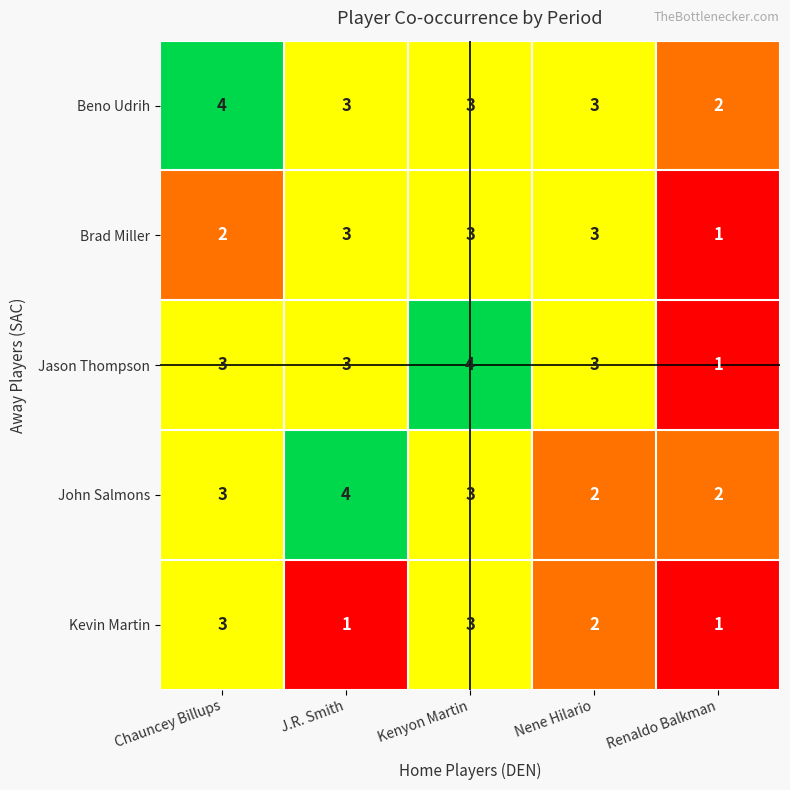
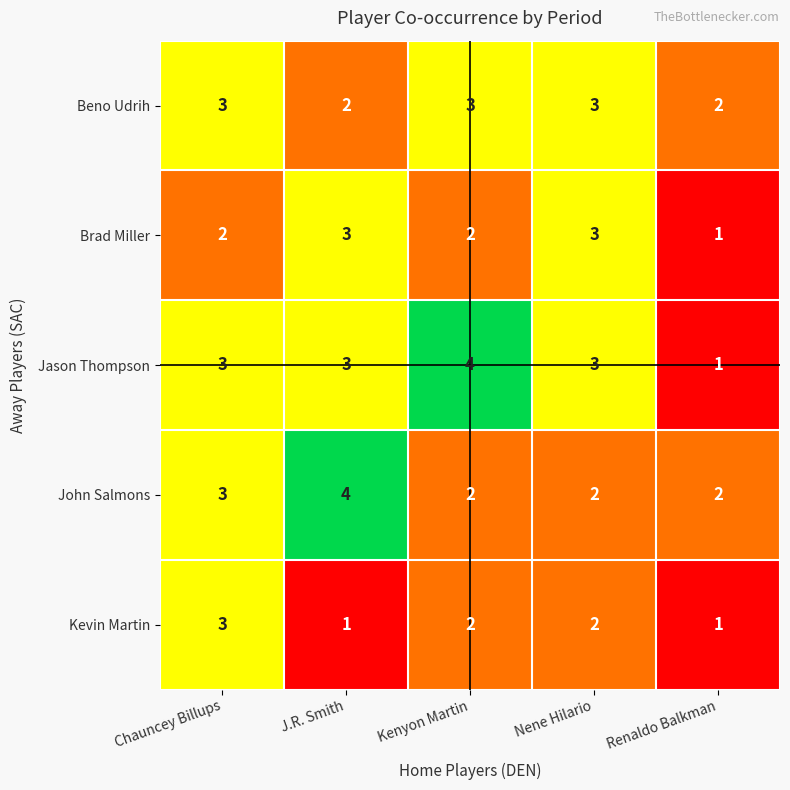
  {
    "Beno Udrih": {
-     "Chauncey Billups": 4,
-     "J.R. Smith": 3,
+     "Chauncey Billups": 3,
+     "J.R. Smith": 2,
      "Kenyon Martin": 3,
      "Nene Hilario": 3,
      "Renaldo Balkman": 2
    },
    "Brad Miller": {
      "Chauncey Billups": 2,
      "J.R. Smith": 3,
-     "Kenyon Martin": 3,
+     "Kenyon Martin": 2,
      "Nene Hilario": 3,
      "Renaldo Balkman": 1
    },
    "Jason Thompson": {
      "Chauncey Billups": 3,
      "J.R. Smith": 3,
      "Kenyon Martin": 4,
      "Nene Hilario": 3,
      "Renaldo Balkman": 1
    },
    "John Salmons": {
      "Chauncey Billups": 3,
      "J.R. Smith": 4,
-     "Kenyon Martin": 3,
+     "Kenyon Martin": 2,
      "Nene Hilario": 2,
      "Renaldo Balkman": 2
    },
    "Kevin Martin": {
      "Chauncey Billups": 3,
      "J.R. Smith": 1,
-     "Kenyon Martin": 3,
+     "Kenyon Martin": 2,
      "Nene Hilario": 2,
      "Renaldo Balkman": 1
    }
  }
